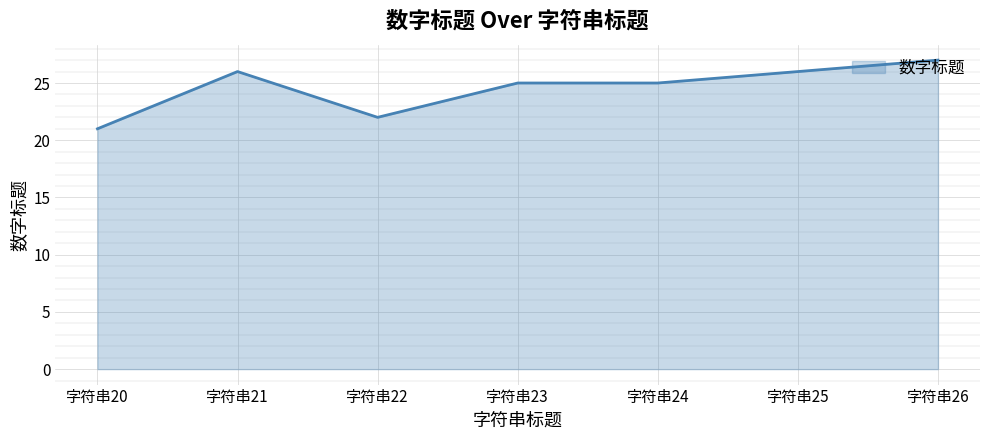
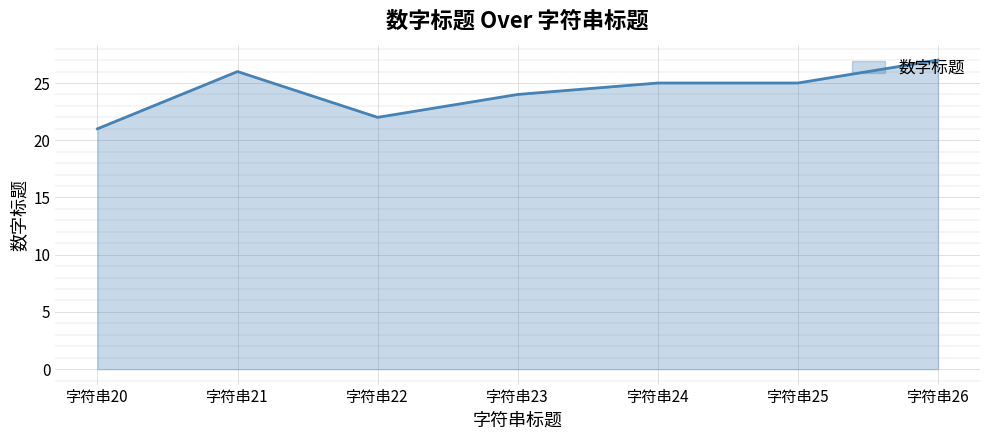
  {
    "字符串20": 21,
    "字符串21": 26,
    "字符串22": 22,
-   "字符串23": 25,
+   "字符串23": 24,
    "字符串24": 25,
-   "字符串25": 26,
+   "字符串25": 25,
    "字符串26": 27
  }
